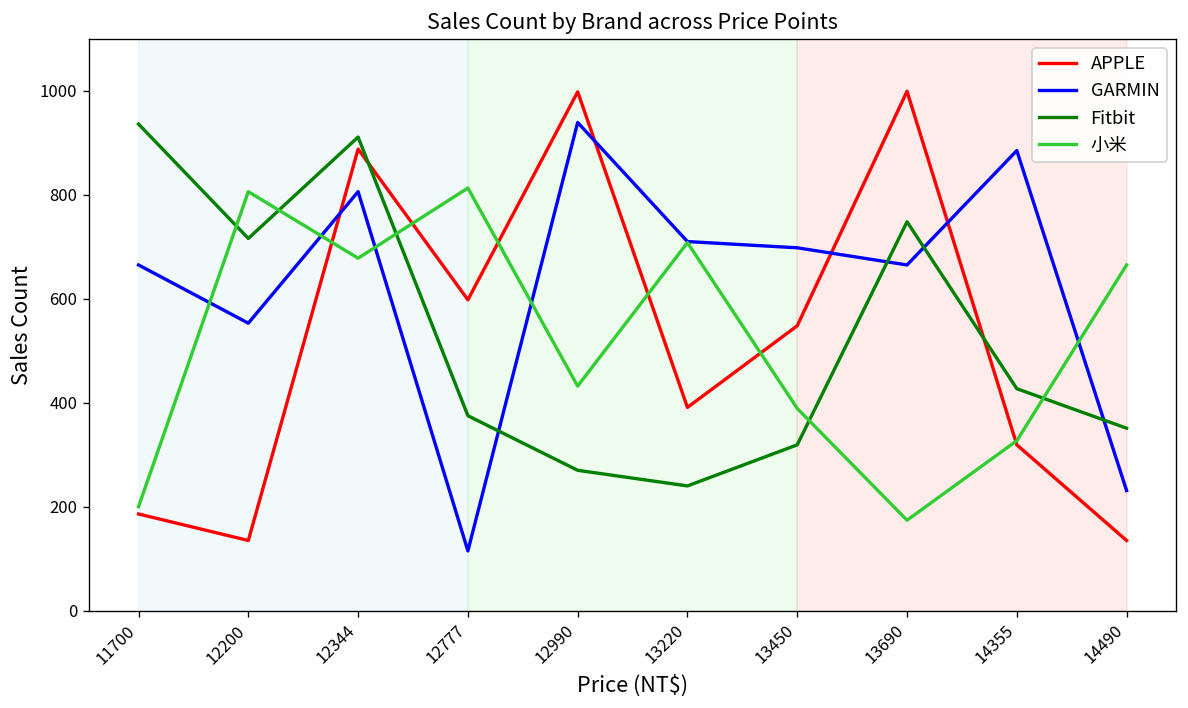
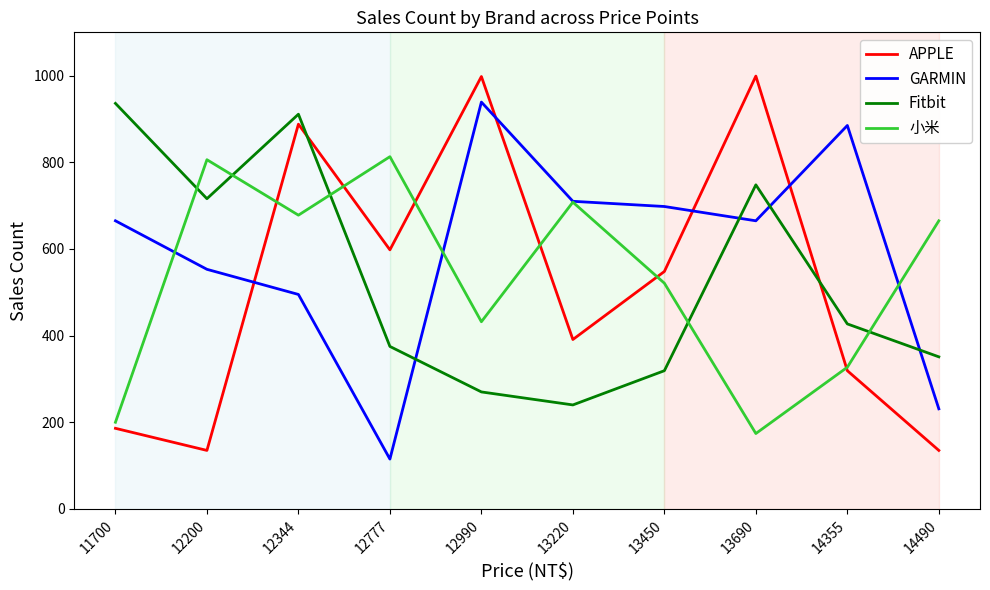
  {
    "APPLE": {
      "11700": 190,
      "12200": 140,
      "12344": 890,
      "12777": 600,
      "12990": 1000,
      "13220": 390,
      "13450": 550,
      "13690": 1000,
      "14355": 320,
      "14490": 140
    },
    "GARMIN": {
      "11700": 670,
      "12200": 550,
-     "12344": 810,
+     "12344": 500,
      "12777": 120,
      "12990": 940,
      "13450": 700,
      "13690": 670,
      "14355": 890,
      "14490": 230
    },
    "Fitbit": {
      "11700": 940,
      "12200": 720,
      "12344": 910,
      "12777": 380,
      "12990": 270,
      "13220": 240,
      "13450": 320,
      "13690": 750,
      "14355": 430,
      "14490": 350
    },
    "小米": {
      "11700": 200,
      "12200": 810,
      "12344": 680,
      "12777": 810,
      "12990": 430,
-     "13450": 390,
+     "13450": 520,
      "13690": 170,
      "14355": 330,
      "14490": 670
    }
  }
